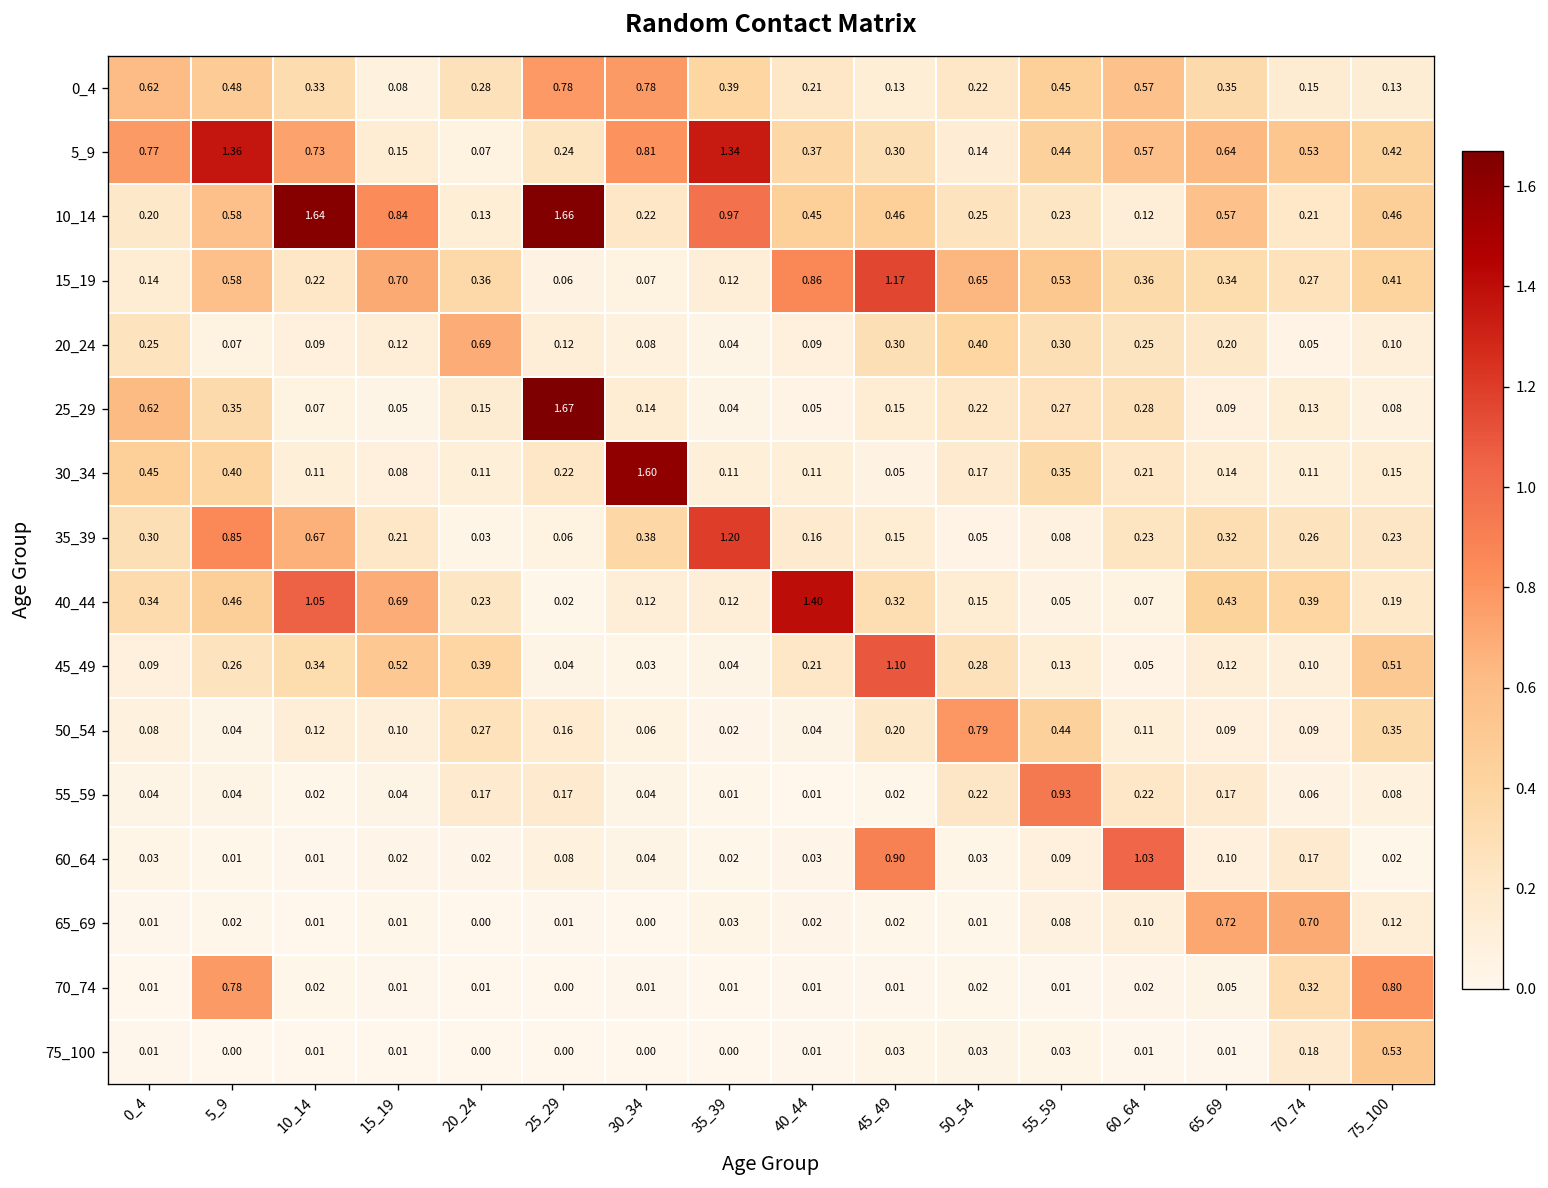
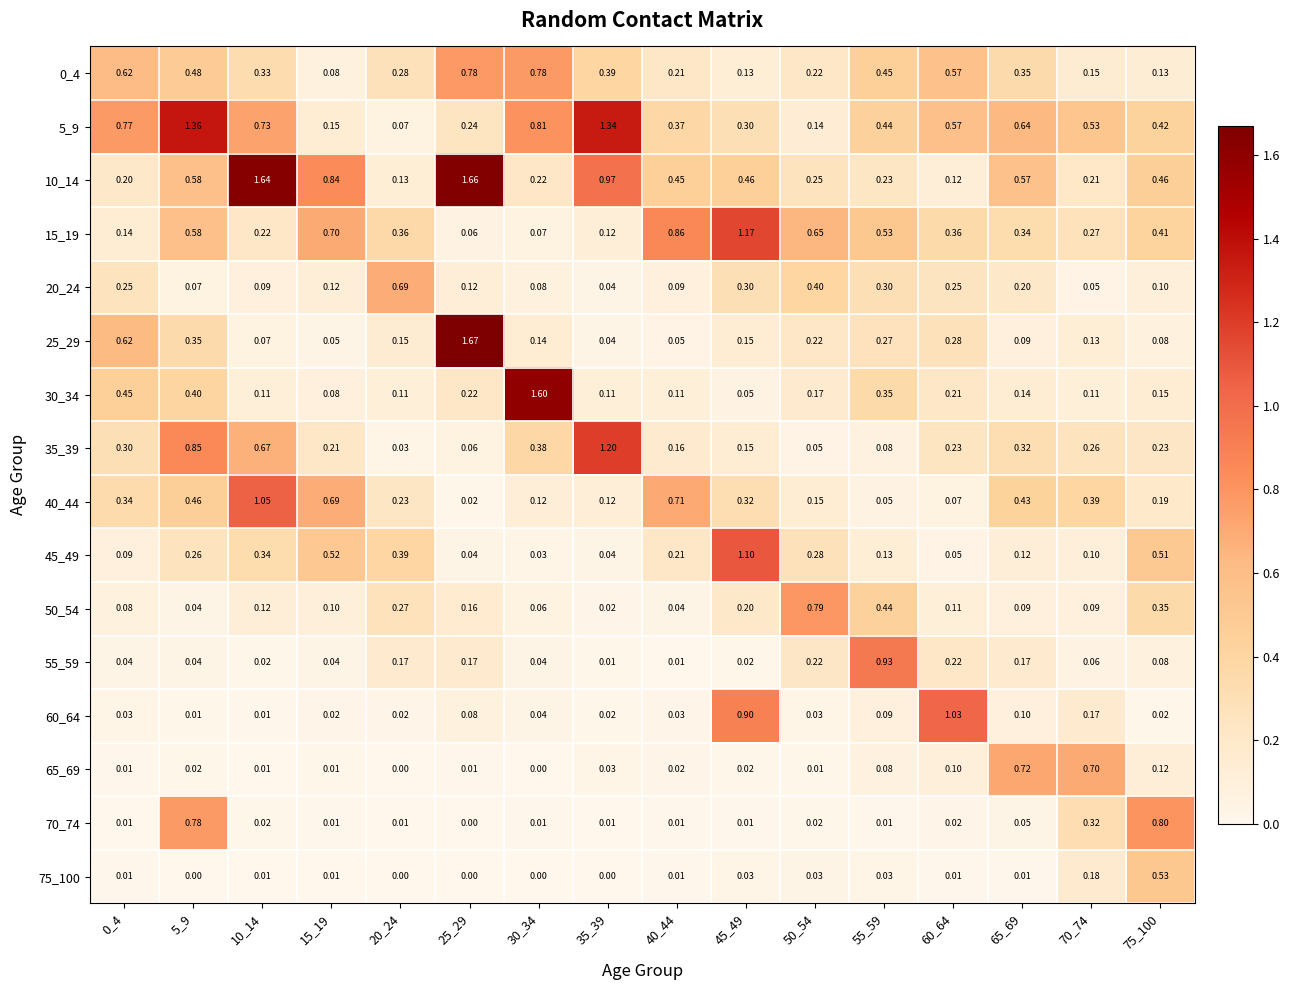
  {
    "40_44": {
      "0_4": 0.34,
      "5_9": 0.46,
      "10_14": 1.05,
      "15_19": 0.69,
      "20_24": 0.23,
      "25_29": 0.02,
      "30_34": 0.12,
      "35_39": 0.12,
-     "40_44": 1.40,
+     "40_44": 0.71,
      "45_49": 0.32,
      "50_54": 0.15,
      "55_59": 0.05,
      "60_64": 0.07,
      "65_69": 0.43,
      "70_74": 0.39,
      "75_100": 0.19
    }
  }
